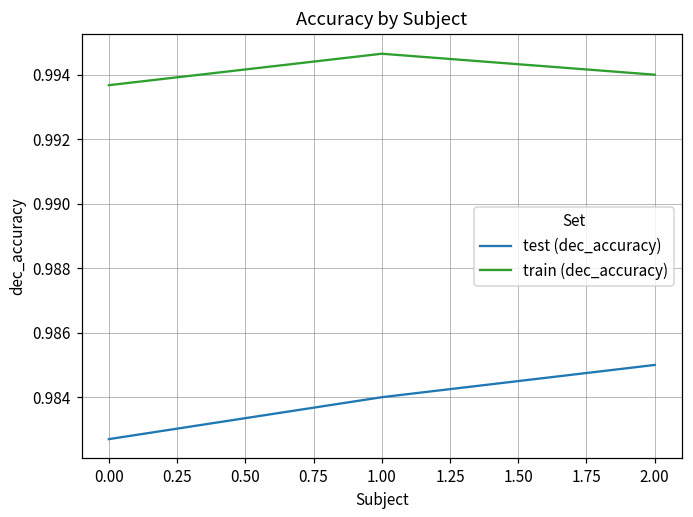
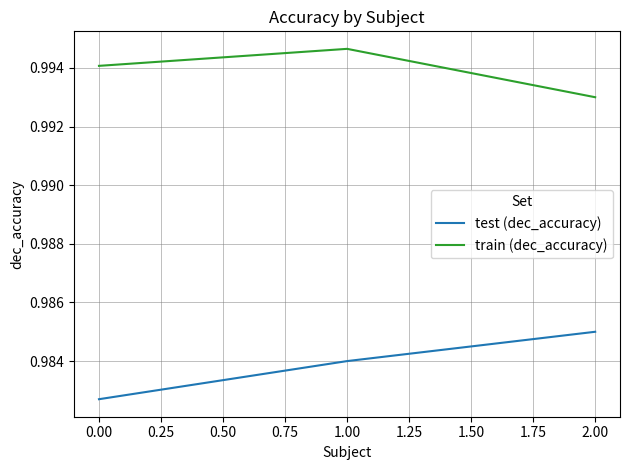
  {
    "test (dec_accuracy)": {
      "0.00": 0.9827,
      "1.00": 0.9840,
      "2.00": 0.9850
    },
    "train (dec_accuracy)": {
-     "0.00": 0.9937,
+     "0.00": 0.9941,
      "1.00": 0.9947,
-     "2.00": 0.994
+     "2.00": 0.993
    }
  }
